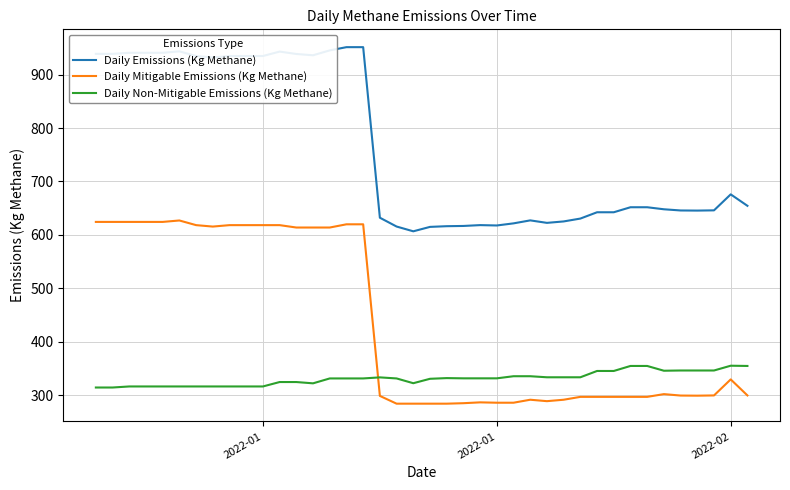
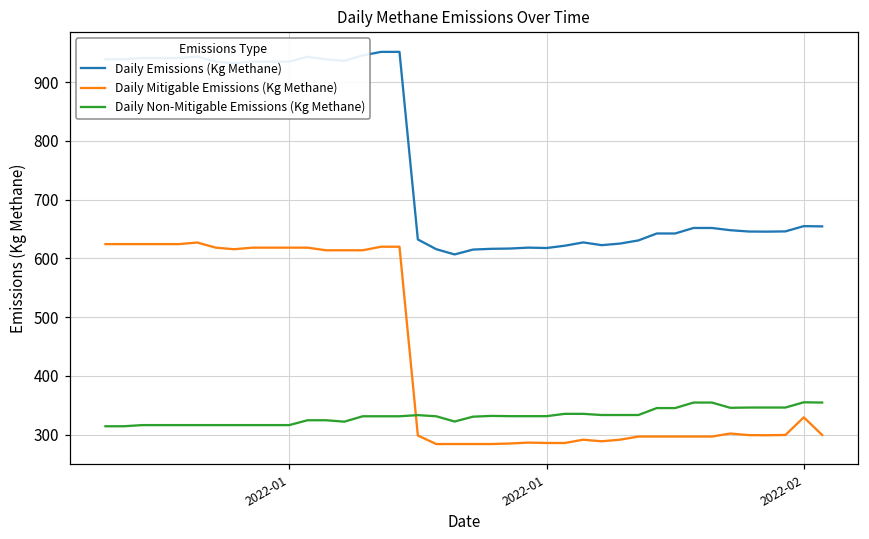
  {
    "Daily Emissions (Kg Methane)": {
-     "2022-02": 680
+     "2022-02": 650
    },
    "Daily Mitigable Emissions (Kg Methane)": {
      "2022-02": 330
    },
    "Daily Non-Mitigable Emissions (Kg Methane)": {
      "2022-02": 360
    }
  }
